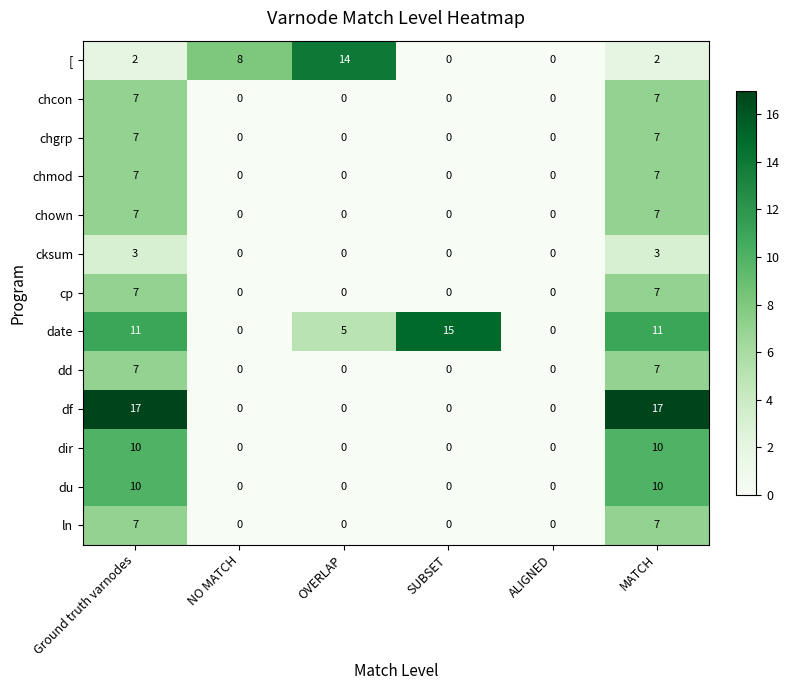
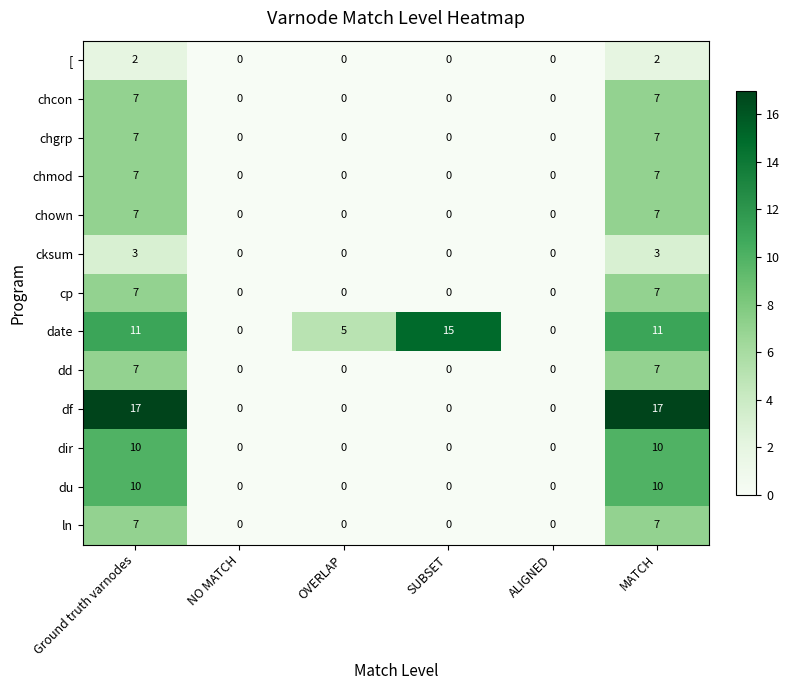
  {
    "[": {
      "Ground truth varnodes": 2,
-     "NO MATCH": 8,
-     "OVERLAP": 14,
+     "NO MATCH": 0,
+     "OVERLAP": 0,
      "SUBSET": 0,
      "ALIGNED": 0,
      "MATCH": 2
    },
    "chcon": {
      "Ground truth varnodes": 7,
      "NO MATCH": 0,
      "OVERLAP": 0,
      "SUBSET": 0,
      "ALIGNED": 0,
      "MATCH": 7
    },
    "chgrp": {
      "Ground truth varnodes": 7,
      "NO MATCH": 0,
      "OVERLAP": 0,
      "SUBSET": 0,
      "ALIGNED": 0,
      "MATCH": 7
    },
    "chmod": {
      "Ground truth varnodes": 7,
      "NO MATCH": 0,
      "OVERLAP": 0,
      "SUBSET": 0,
      "ALIGNED": 0,
      "MATCH": 7
    },
    "chown": {
      "Ground truth varnodes": 7,
      "NO MATCH": 0,
      "OVERLAP": 0,
      "SUBSET": 0,
      "ALIGNED": 0,
      "MATCH": 7
    },
    "cksum": {
      "Ground truth varnodes": 3,
      "NO MATCH": 0,
      "OVERLAP": 0,
      "SUBSET": 0,
      "ALIGNED": 0,
      "MATCH": 3
    },
    "cp": {
      "Ground truth varnodes": 7,
      "NO MATCH": 0,
      "OVERLAP": 0,
      "SUBSET": 0,
      "ALIGNED": 0,
      "MATCH": 7
    },
    "date": {
      "Ground truth varnodes": 11,
      "NO MATCH": 0,
      "OVERLAP": 5,
      "SUBSET": 15,
      "ALIGNED": 0,
      "MATCH": 11
    },
    "dd": {
      "Ground truth varnodes": 7,
      "NO MATCH": 0,
      "OVERLAP": 0,
      "SUBSET": 0,
      "ALIGNED": 0,
      "MATCH": 7
    },
    "df": {
      "Ground truth varnodes": 17,
      "NO MATCH": 0,
      "OVERLAP": 0,
      "SUBSET": 0,
      "ALIGNED": 0,
      "MATCH": 17
    },
    "dir": {
      "Ground truth varnodes": 10,
      "NO MATCH": 0,
      "OVERLAP": 0,
      "SUBSET": 0,
      "ALIGNED": 0,
      "MATCH": 10
    },
    "du": {
      "Ground truth varnodes": 10,
      "NO MATCH": 0,
      "OVERLAP": 0,
      "SUBSET": 0,
      "ALIGNED": 0,
      "MATCH": 10
    },
    "ln": {
      "Ground truth varnodes": 7,
      "NO MATCH": 0,
      "OVERLAP": 0,
      "SUBSET": 0,
      "ALIGNED": 0,
      "MATCH": 7
    }
  }
